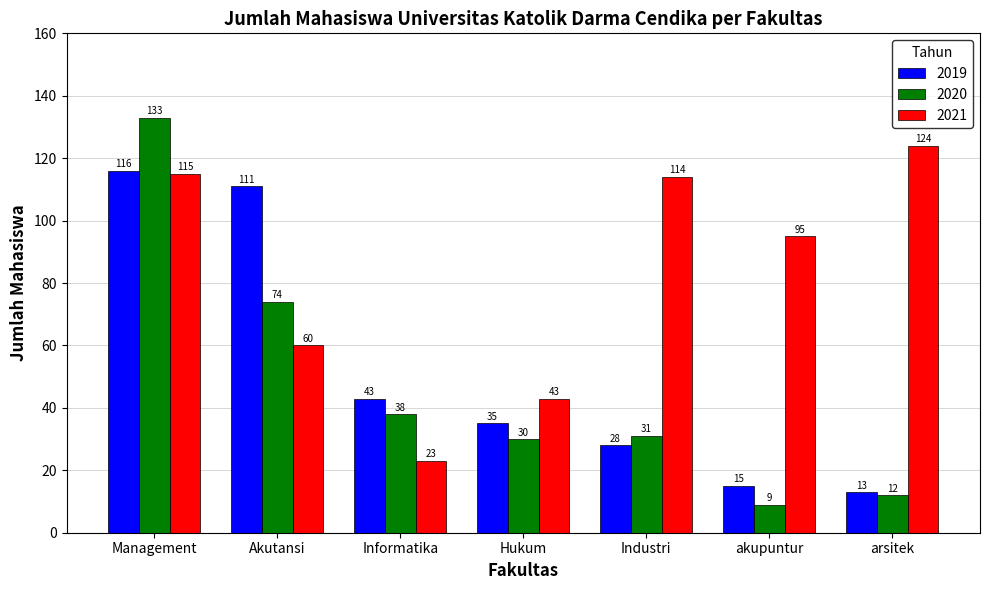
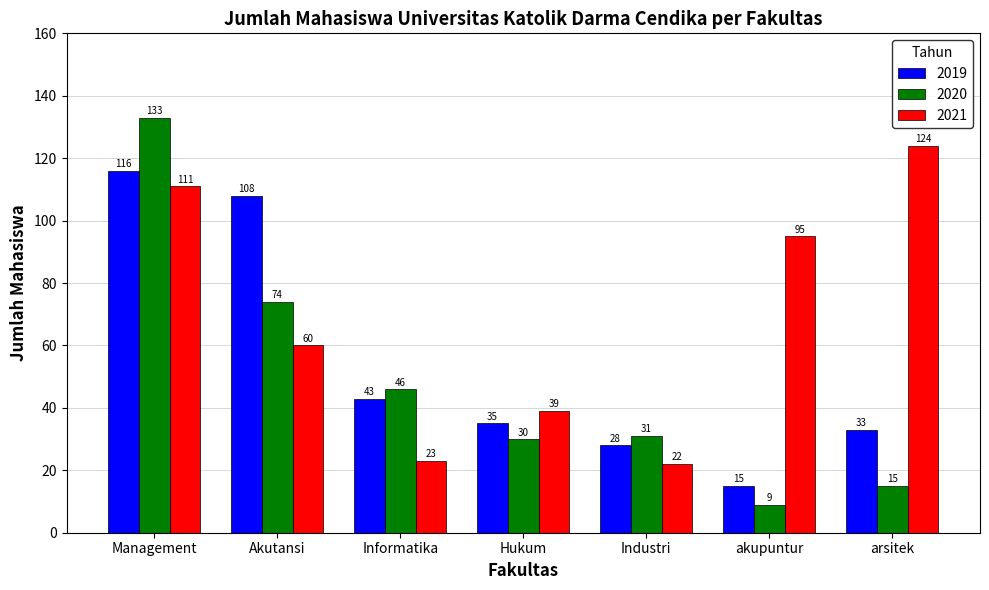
  {
    "2019": {
      "Management": 116,
-     "Akutansi": 111,
+     "Akutansi": 108,
      "Informatika": 43,
      "Hukum": 35,
      "Industri": 28,
      "akupuntur": 15,
-     "arsitek": 13
+     "arsitek": 33
    },
    "2020": {
      "Management": 133,
      "Akutansi": 74,
-     "Informatika": 38,
+     "Informatika": 46,
      "Hukum": 30,
      "Industri": 31,
      "akupuntur": 9,
-     "arsitek": 12
+     "arsitek": 15
    },
    "2021": {
-     "Management": 115,
+     "Management": 111,
      "Akutansi": 60,
      "Informatika": 23,
-     "Hukum": 43,
-     "Industri": 114,
+     "Hukum": 39,
+     "Industri": 22,
      "akupuntur": 95,
      "arsitek": 124
    }
  }
